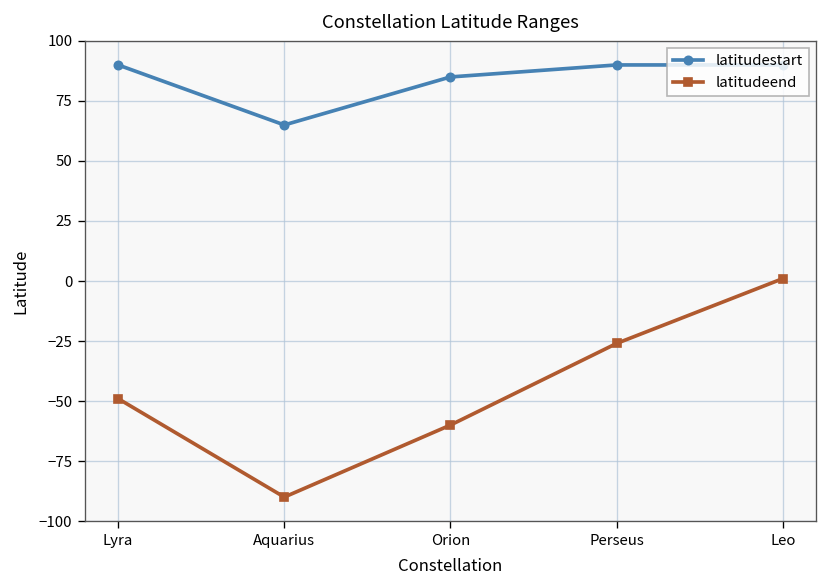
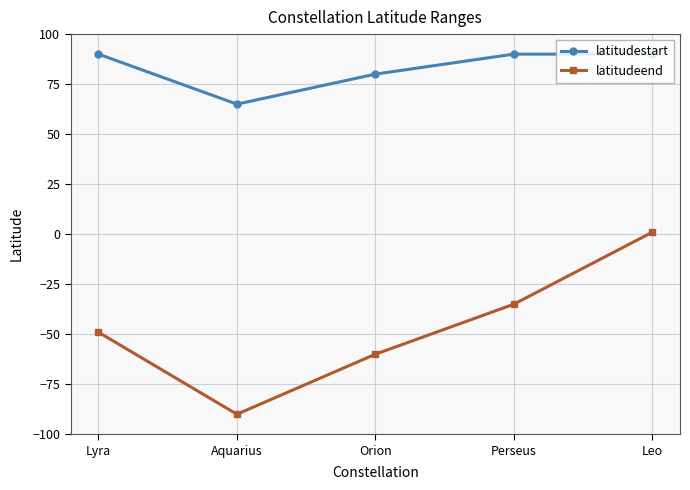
  {
    "latitudestart": {
      "Lyra": 90,
      "Aquarius": 65,
-     "Orion": 85,
+     "Orion": 80,
      "Perseus": 90
    },
    "latitudeend": {
      "Lyra": -49,
      "Aquarius": -90,
      "Orion": -60,
-     "Perseus": -26,
+     "Perseus": -35,
      "Leo": 1
    }
  }
